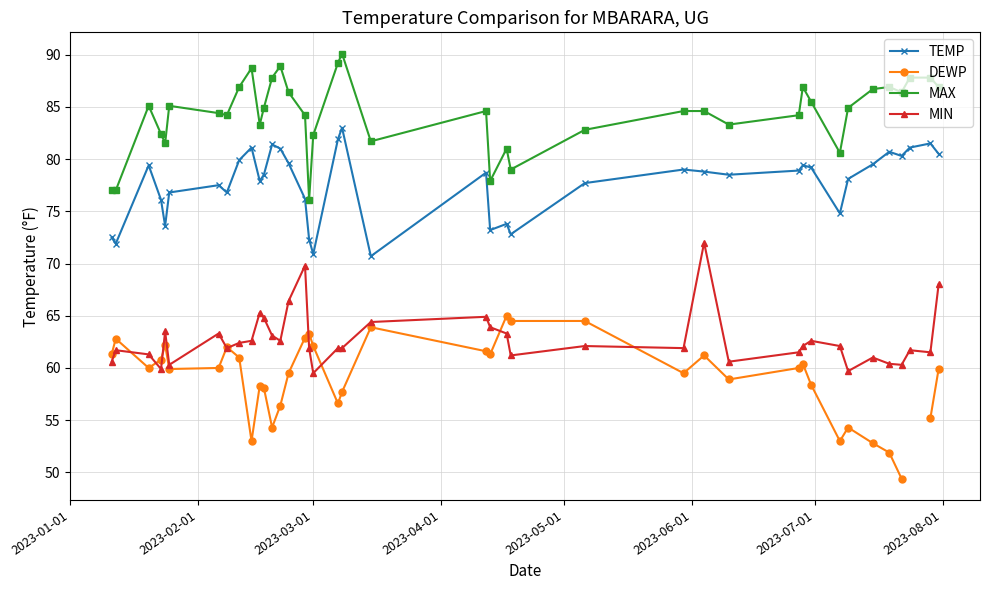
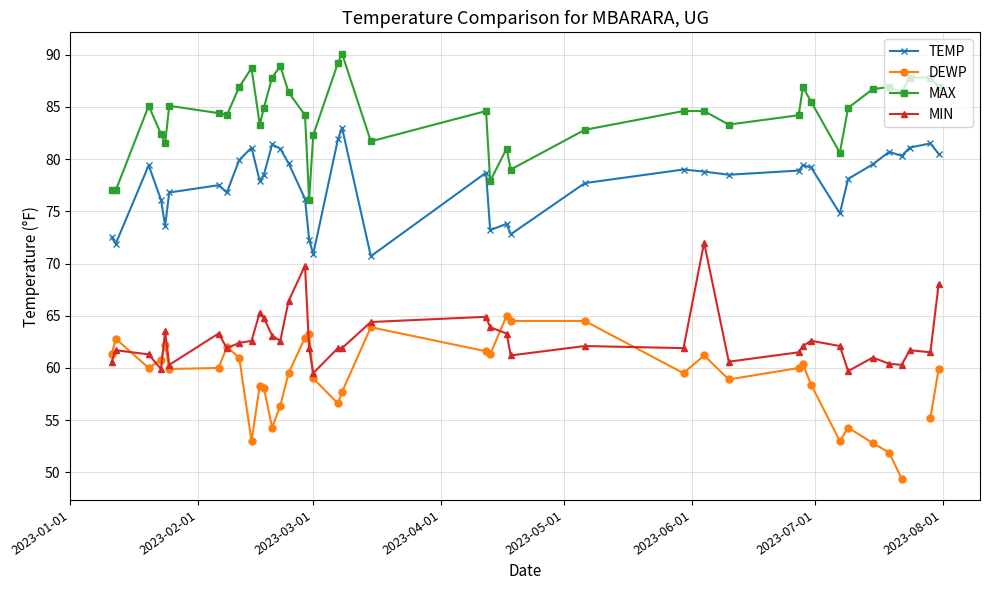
  {
    "TEMP": {
      "2023-03-01": 70.9
    },
    "DEWP": {
-     "2023-03-01": 62.1
+     "2023-03-01": 59.0
    },
    "MAX": {
      "2023-03-01": 82.3
    },
    "MIN": {
      "2023-03-01": 59.5
    }
  }
